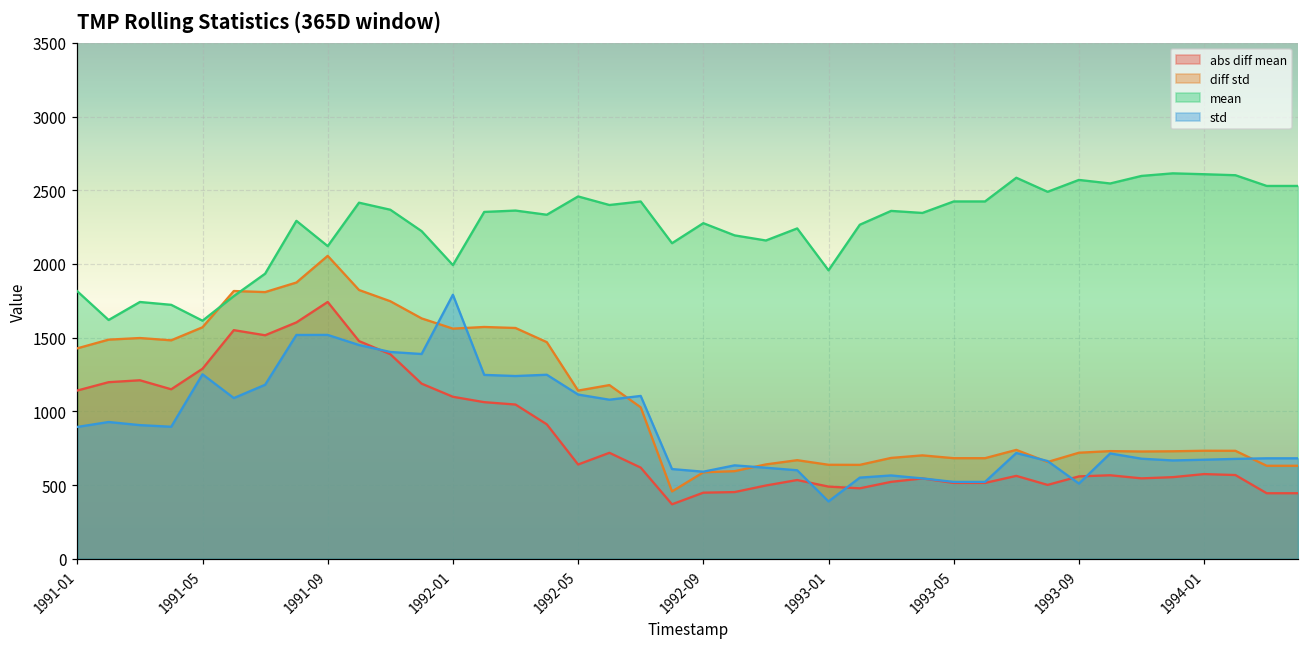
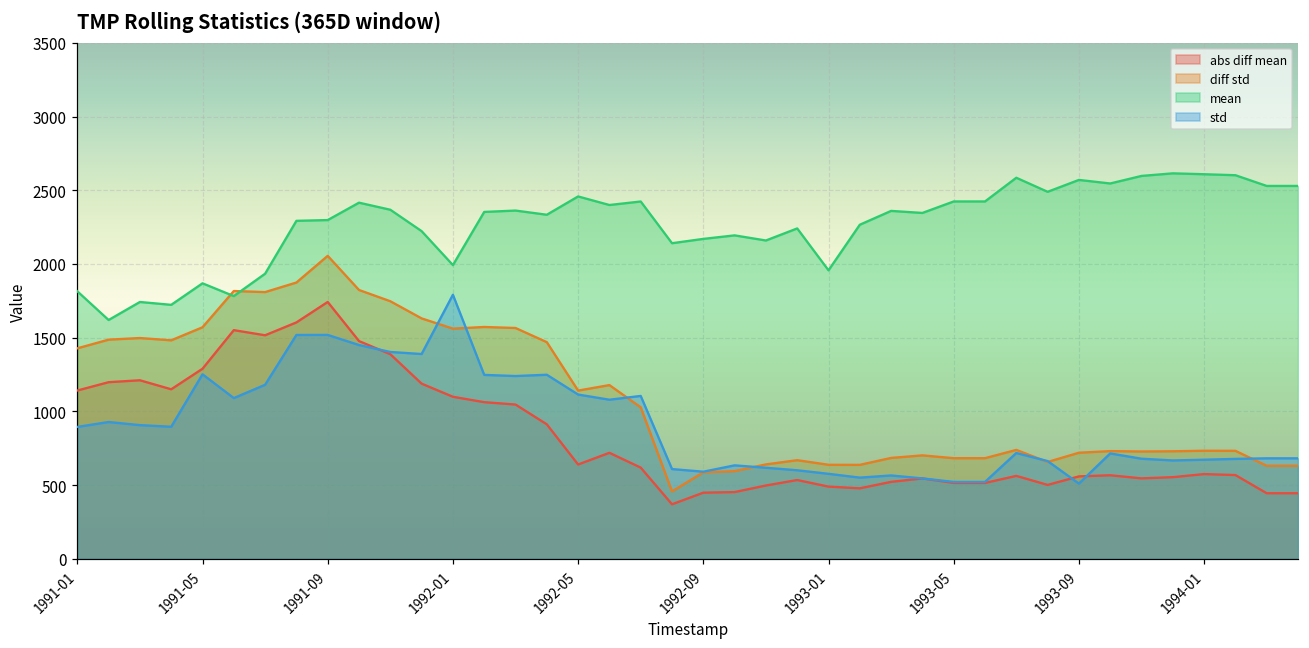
  {
    "mean": {
      "1991-01": 1810,
-     "1991-05": 1620,
-     "1991-09": 2120,
+     "1991-05": 1870,
+     "1991-09": 2300,
      "1992-01": 1990,
      "1992-05": 2460,
-     "1992-09": 2280,
+     "1992-09": 2170,
      "1993-01": 1960,
      "1993-05": 2420,
      "1993-09": 2570,
      "1994-01": 2610
    },
    "std": {
      "1991-01": 890,
      "1991-05": 1250,
      "1991-09": 1520,
      "1992-01": 1790,
      "1992-05": 1110,
-     "1993-01": 390,
+     "1993-01": 580,
      "1993-09": 510,
      "1994-01": 670
    }
  }
